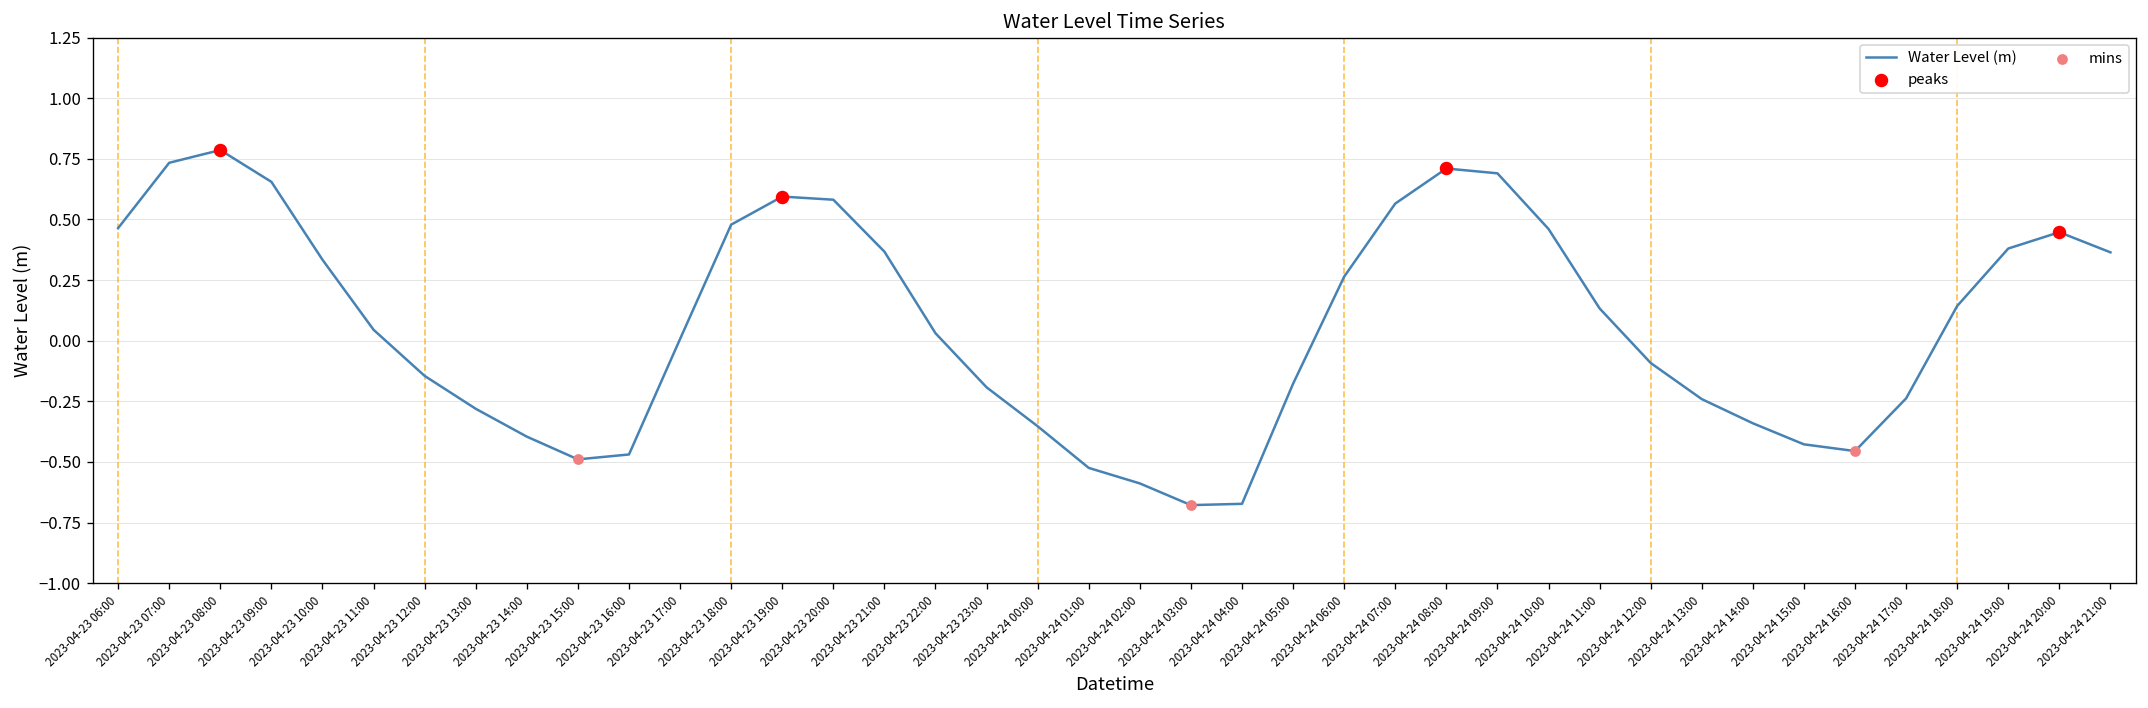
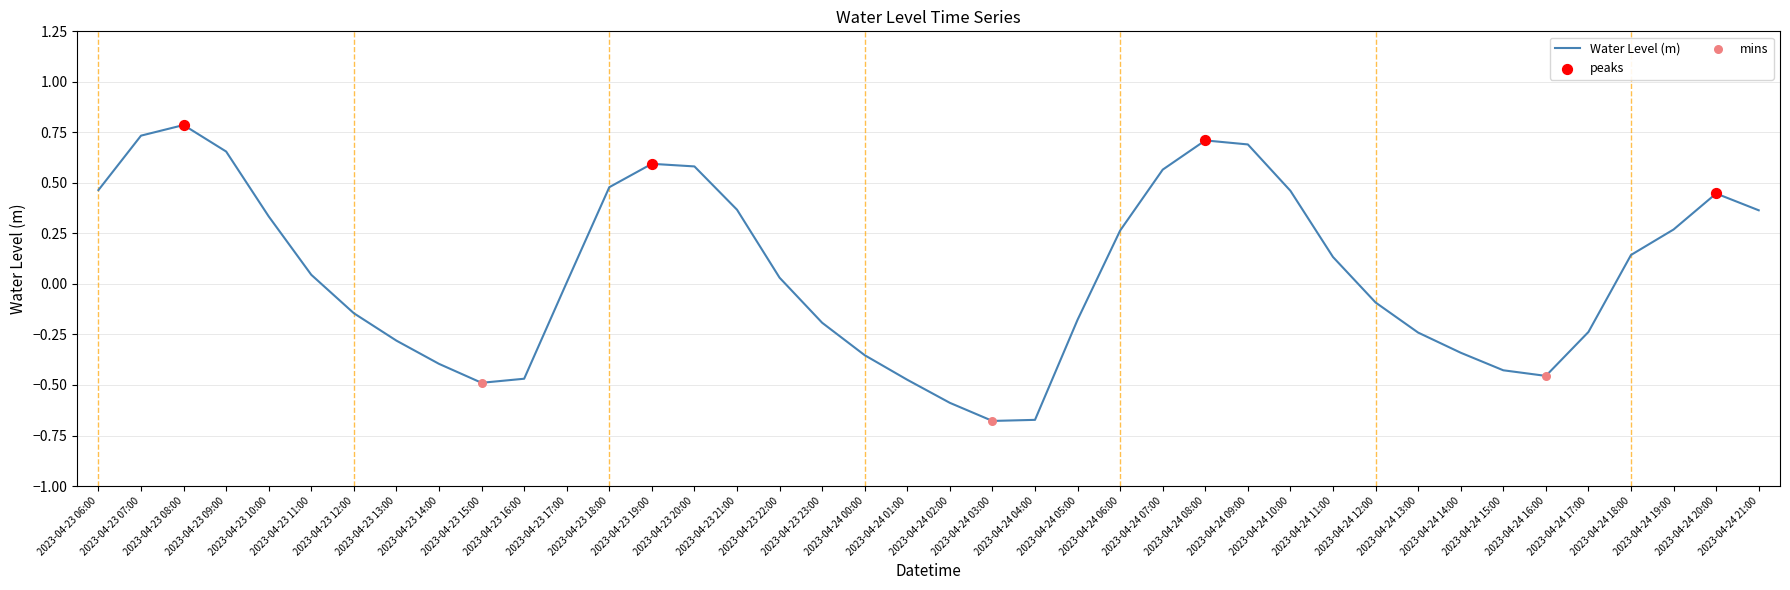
  {
    "Water Level (m)": {
      "2023-04-23 06:00": 0.46,
      "2023-04-23 07:00": 0.73,
      "2023-04-23 09:00": 0.66,
      "2023-04-23 10:00": 0.33,
      "2023-04-23 11:00": 0.05,
      "2023-04-23 12:00": -0.14,
      "2023-04-23 13:00": -0.28,
      "2023-04-23 14:00": -0.40,
      "2023-04-23 16:00": -0.47,
      "2023-04-23 17:00": 0.01,
      "2023-04-23 18:00": 0.48,
      "2023-04-23 20:00": 0.58,
      "2023-04-23 21:00": 0.37,
      "2023-04-23 22:00": 0.03,
      "2023-04-23 23:00": -0.19,
      "2023-04-24 00:00": -0.35,
-     "2023-04-24 01:00": -0.52,
+     "2023-04-24 01:00": -0.47,
      "2023-04-24 02:00": -0.59,
      "2023-04-24 04:00": -0.67,
      "2023-04-24 05:00": -0.18,
      "2023-04-24 06:00": 0.26,
      "2023-04-24 07:00": 0.57,
      "2023-04-24 09:00": 0.69,
      "2023-04-24 10:00": 0.46,
      "2023-04-24 11:00": 0.13,
      "2023-04-24 12:00": -0.09,
      "2023-04-24 13:00": -0.24,
      "2023-04-24 14:00": -0.34,
      "2023-04-24 15:00": -0.43,
      "2023-04-24 17:00": -0.24,
      "2023-04-24 18:00": 0.14,
-     "2023-04-24 19:00": 0.38,
+     "2023-04-24 19:00": 0.27,
      "2023-04-24 21:00": 0.36
    }
  }
